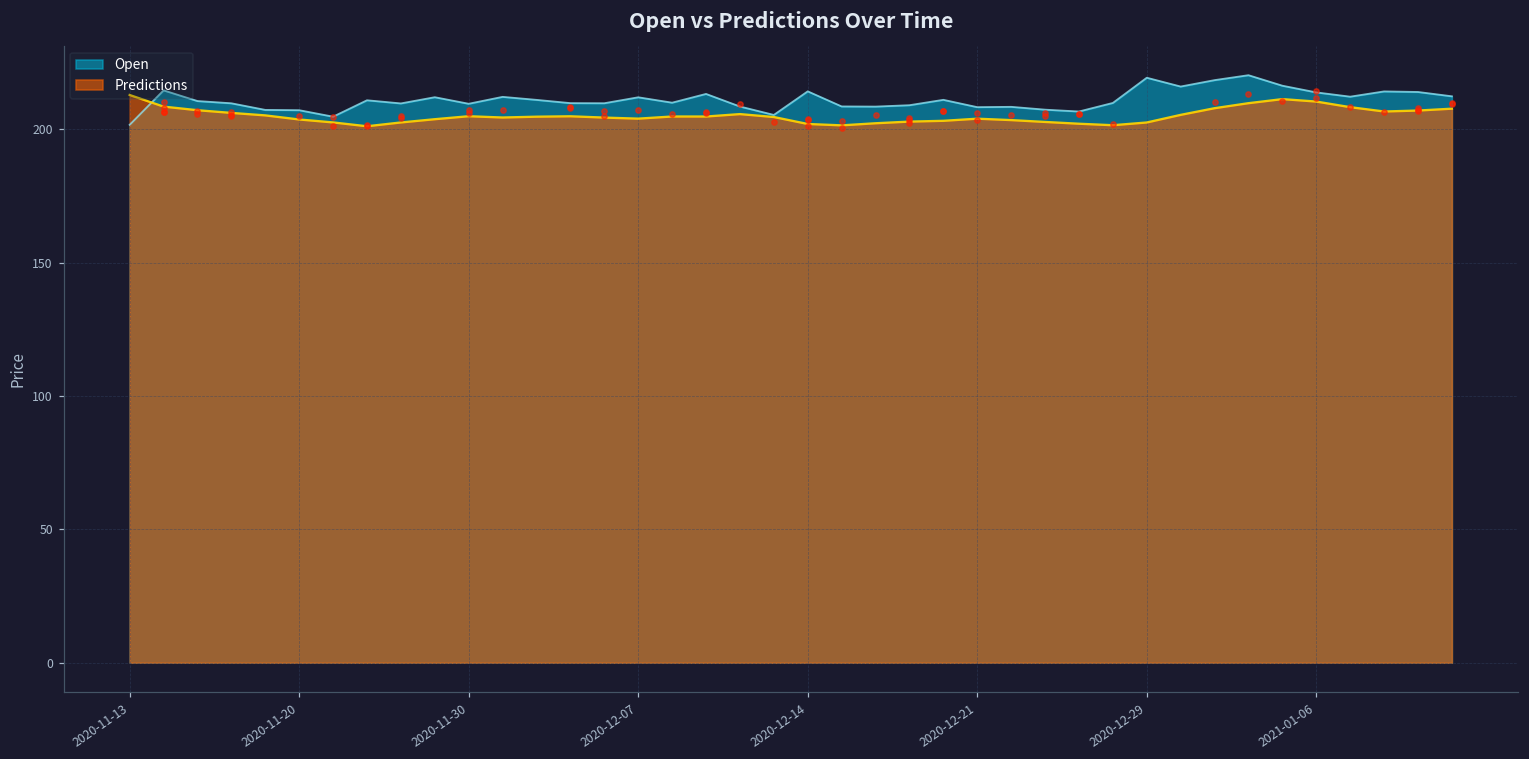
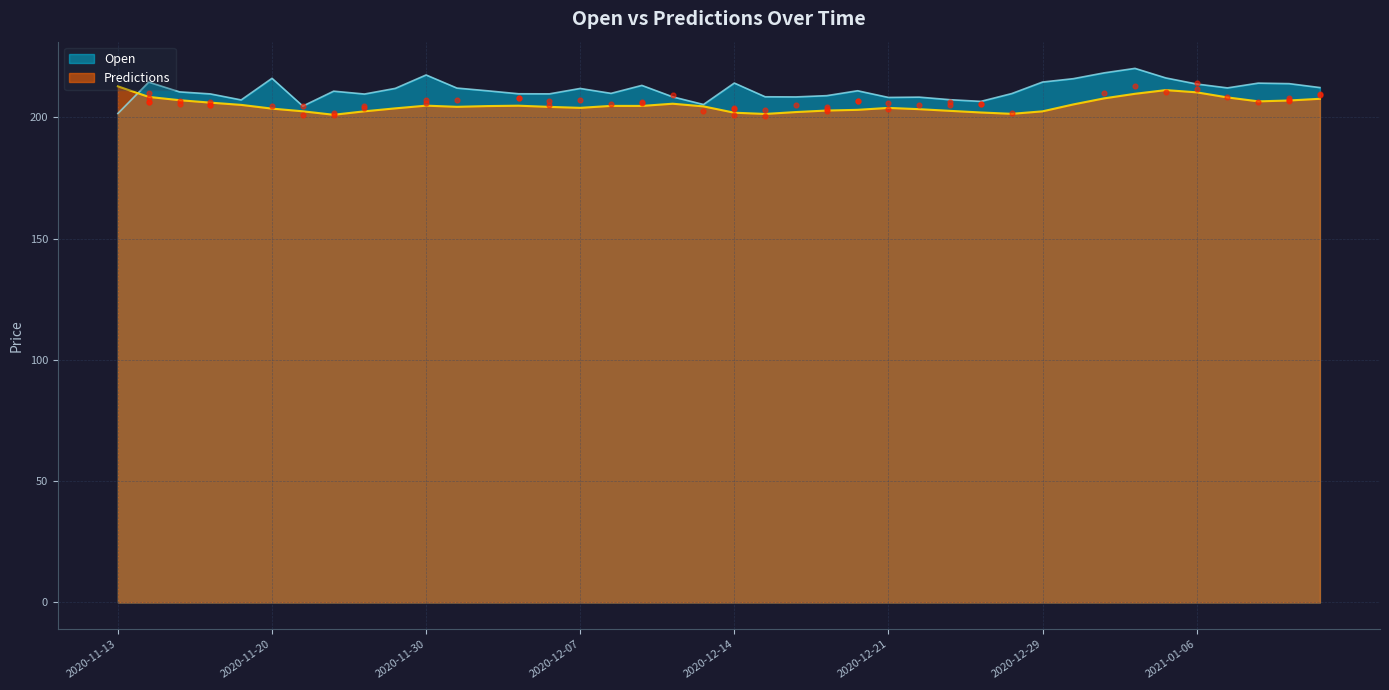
  {
    "Open": {
      "2020-11-13": 202,
-     "2020-11-20": 207,
-     "2020-11-30": 210,
+     "2020-11-20": 216,
+     "2020-11-30": 218,
      "2020-12-07": 212,
      "2020-12-14": 214,
      "2020-12-21": 208,
-     "2020-12-29": 219
+     "2020-12-29": 215
    }
  }
